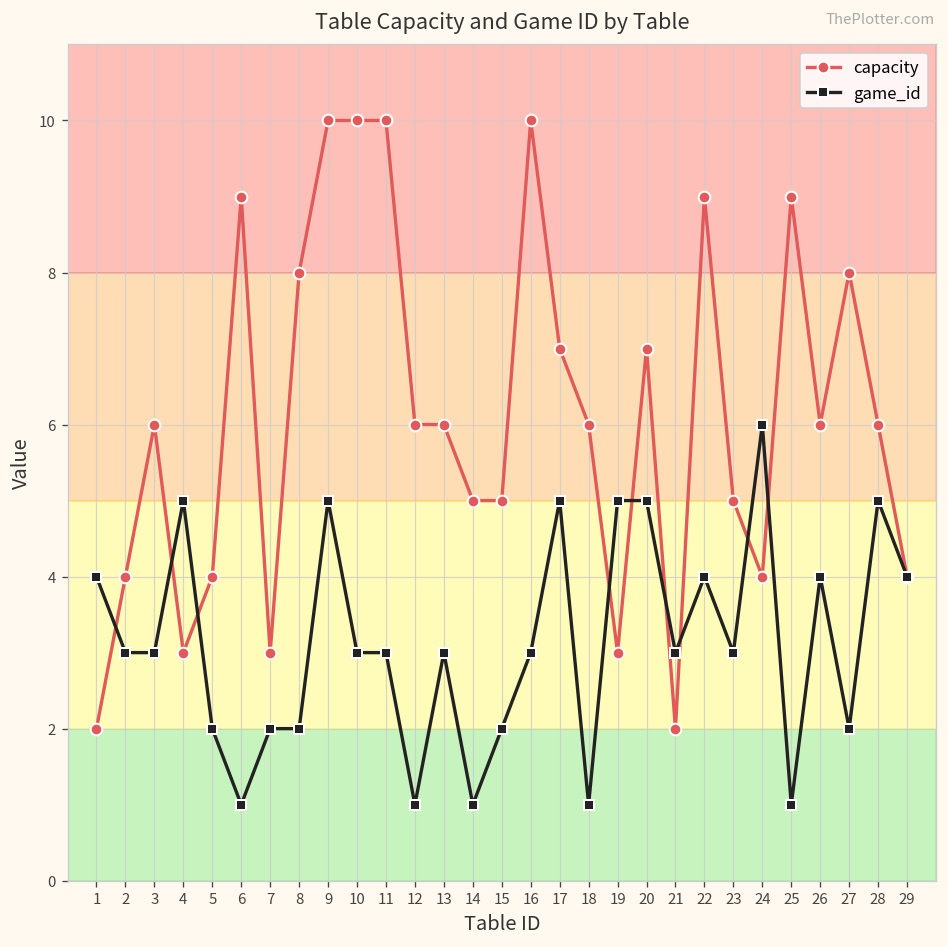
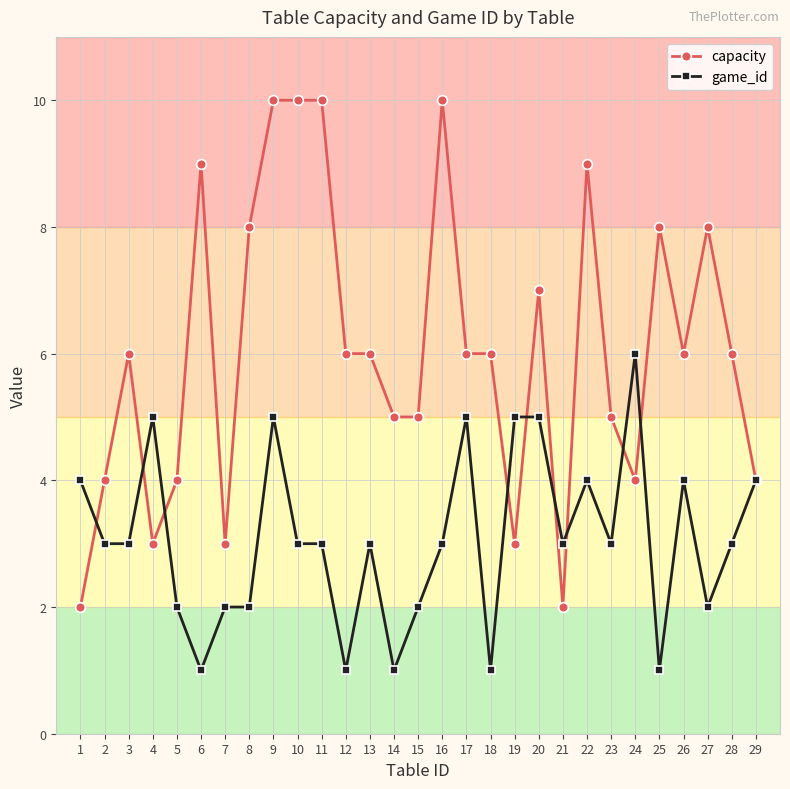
  {
    "capacity": {
      "1": 2,
      "2": 4,
      "3": 6,
      "4": 3,
      "5": 4,
      "6": 9,
      "7": 3,
      "8": 8,
      "9": 10,
      "10": 10,
      "11": 10,
      "12": 6,
      "13": 6,
      "14": 5,
      "15": 5,
      "16": 10,
-     "17": 7,
+     "17": 6,
      "18": 6,
      "19": 3,
      "20": 7,
      "21": 2,
      "22": 9,
      "23": 5,
      "24": 4,
-     "25": 9,
+     "25": 8,
      "26": 6,
      "27": 8,
      "28": 6
    },
    "game_id": {
      "1": 4,
      "2": 3,
      "3": 3,
      "4": 5,
      "5": 2,
      "6": 1,
      "7": 2,
      "8": 2,
      "9": 5,
      "10": 3,
      "11": 3,
      "12": 1,
      "13": 3,
      "14": 1,
      "15": 2,
      "16": 3,
      "17": 5,
      "18": 1,
      "19": 5,
      "20": 5,
      "21": 3,
      "22": 4,
      "23": 3,
      "24": 6,
      "25": 1,
      "26": 4,
      "27": 2,
-     "28": 5
+     "28": 3
    }
  }
